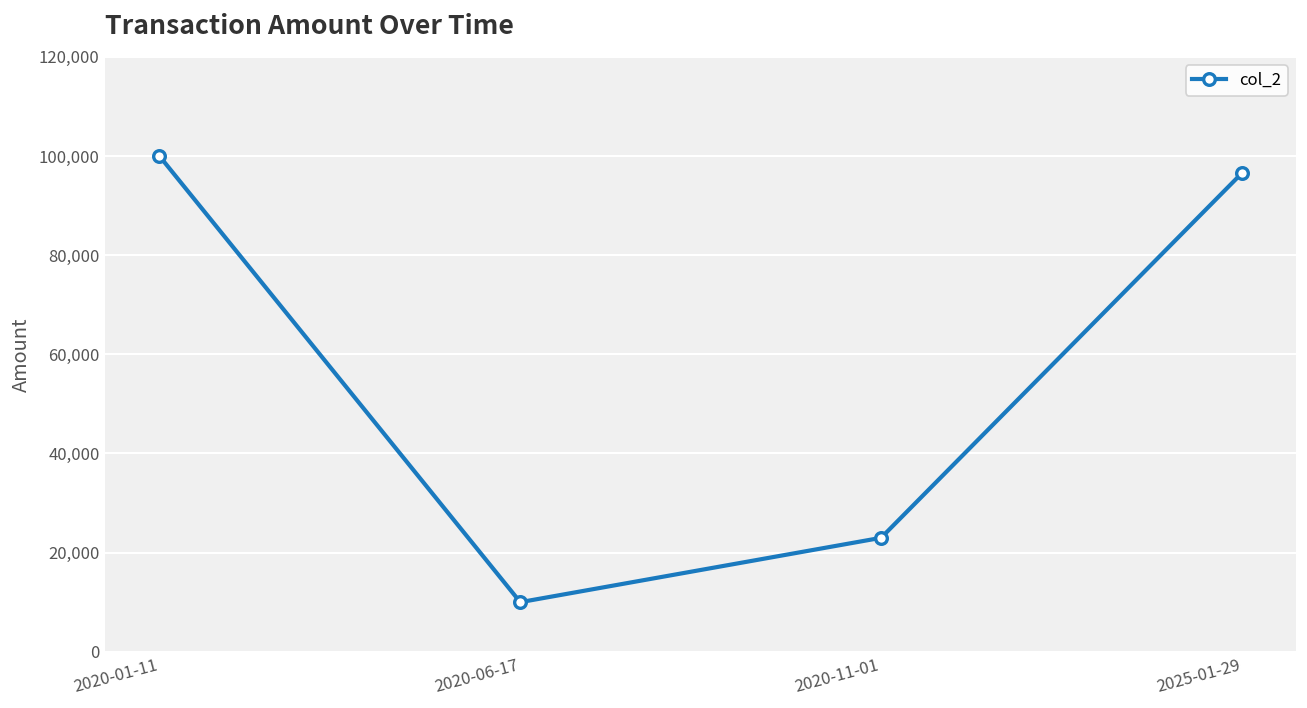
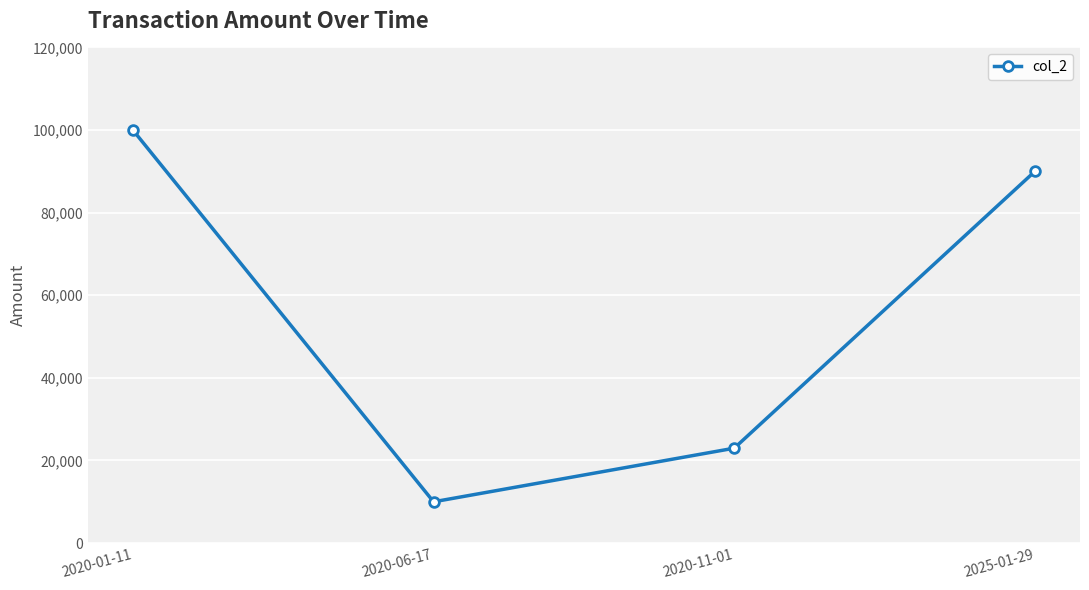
  {
    "2020-01-11": "100,000",
    "2020-06-17": "10,000",
    "2020-11-01": "23,000",
-   "2025-01-29": "97,000"
+   "2025-01-29": "90,000"
  }
